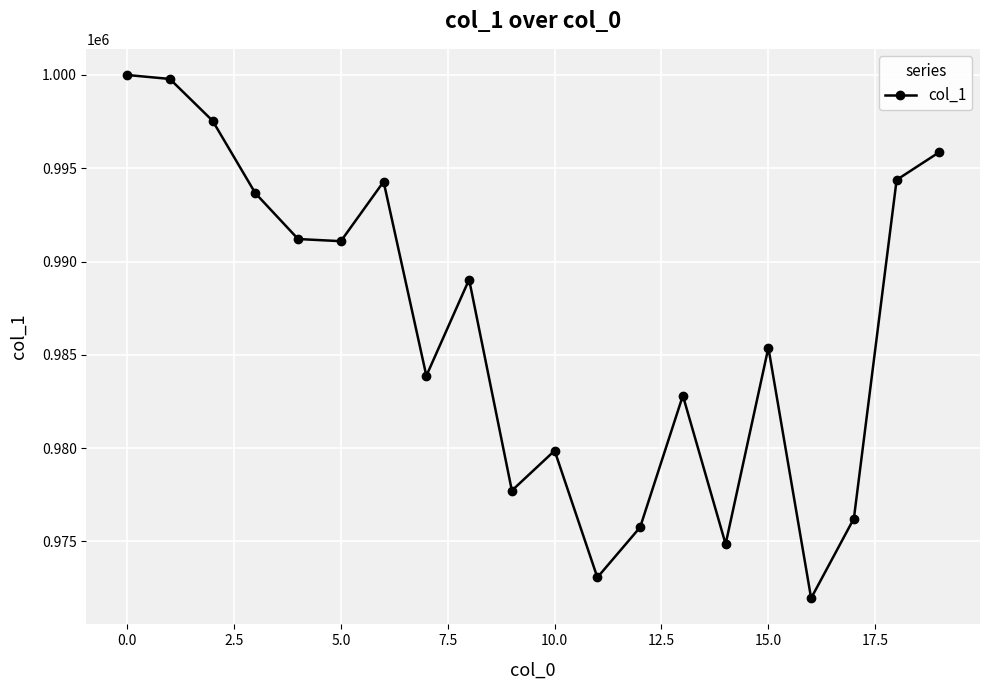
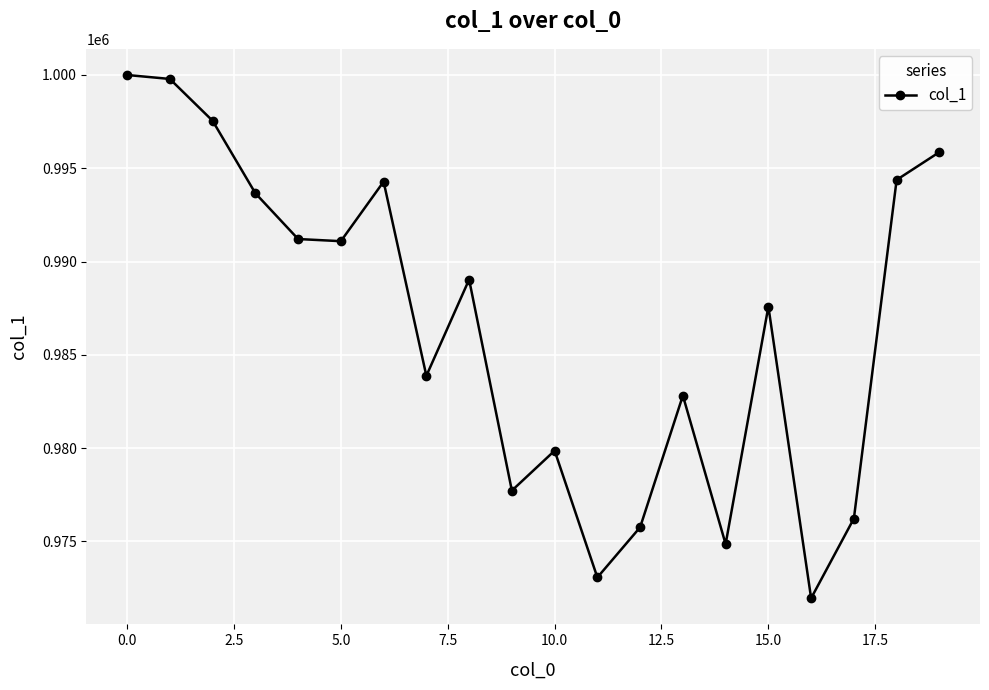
  {
    "0.0": 1000000,
    "5.0": 991100,
    "10.0": 979900,
-   "15.0": 985400
+   "15.0": 987600
  }
